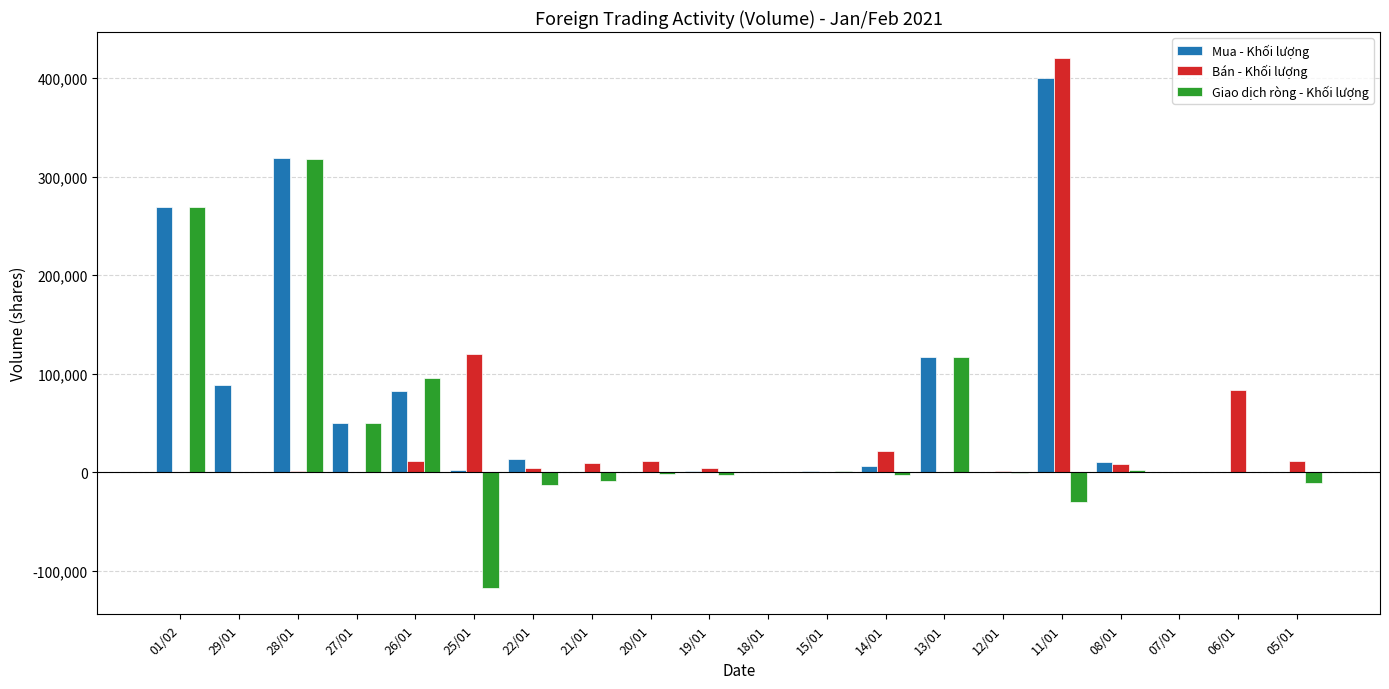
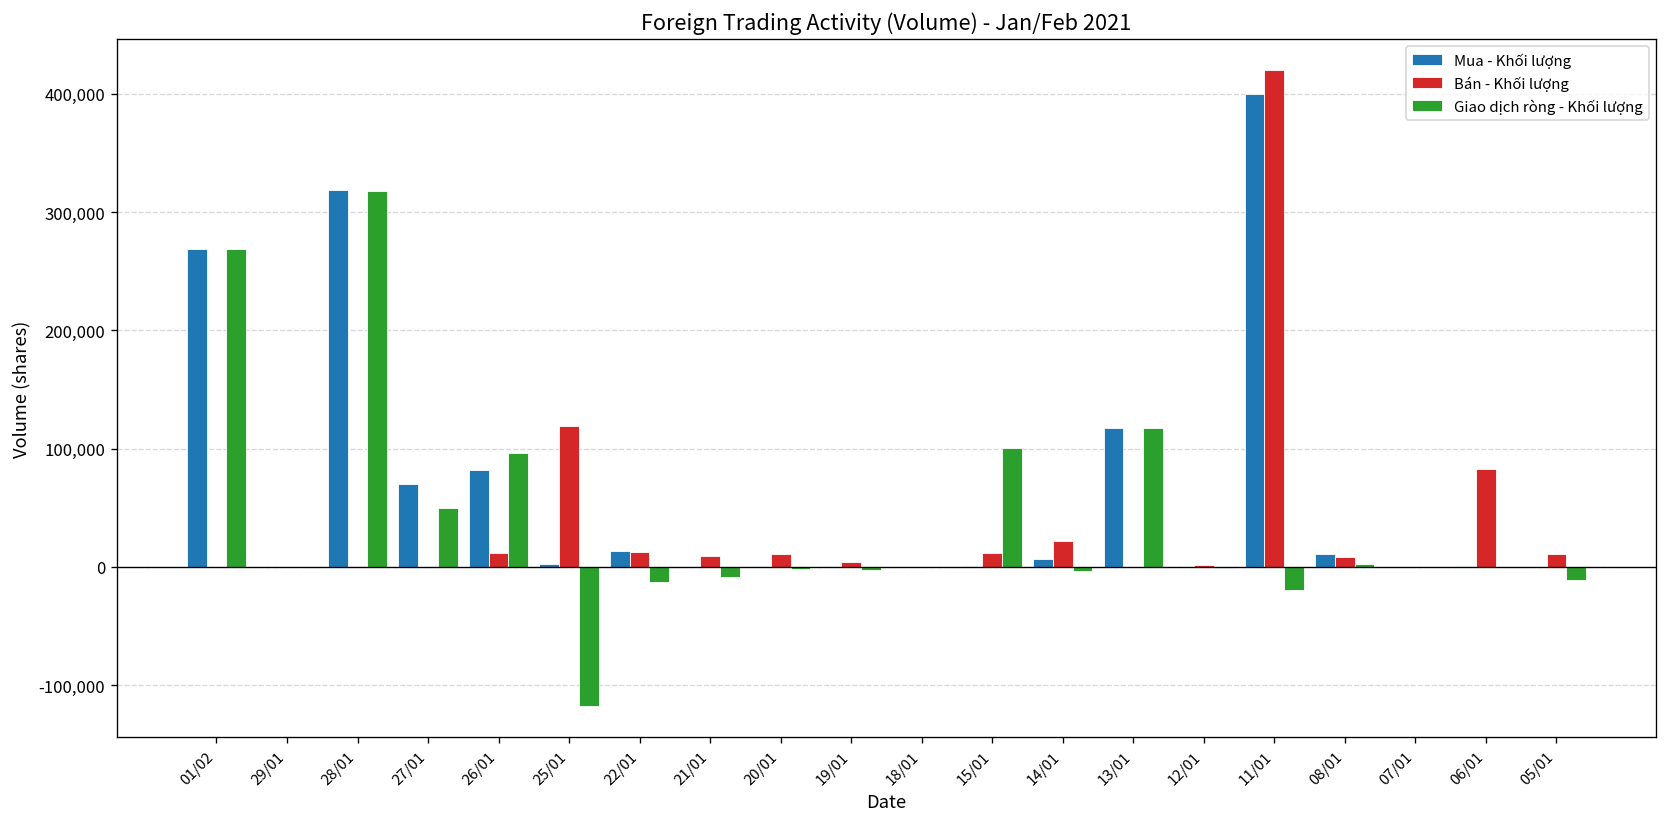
  {
    "Mua - Khối lượng": {
      "01/02": "270,000",
-     "29/01": "90,000",
+     "29/01": "0",
      "28/01": "320,000",
-     "27/01": "50,000",
+     "27/01": "70,000",
      "26/01": "80,000",
      "22/01": "10,000",
      "21/01": "0",
      "18/01": "0",
      "14/01": "10,000",
      "13/01": "120,000",
      "12/01": "0",
      "11/01": "400,000",
      "08/01": "10,000",
      "07/01": "0",
      "05/01": "0"
    },
    "Bán - Khối lượng": {
      "01/02": "0",
      "29/01": "0",
      "27/01": "0",
      "26/01": "10,000",
      "25/01": "120,000",
-     "22/01": "0",
+     "22/01": "10,000",
      "21/01": "10,000",
      "20/01": "10,000",
      "19/01": "0",
      "18/01": "0",
-     "15/01": "0",
+     "15/01": "10,000",
      "14/01": "20,000",
      "11/01": "420,000",
      "08/01": "10,000",
      "07/01": "0",
      "06/01": "80,000",
      "05/01": "10,000"
    },
    "Giao dịch ròng - Khối lượng": {
      "01/02": "270,000",
      "28/01": "320,000",
      "27/01": "50,000",
      "26/01": "100,000",
      "25/01": "-120,000",
      "22/01": "-10,000",
      "21/01": "-10,000",
      "19/01": "0",
      "18/01": "0",
-     "15/01": "0",
+     "15/01": "100,000",
      "14/01": "0",
      "13/01": "120,000",
-     "11/01": "-30,000",
+     "11/01": "-20,000",
      "08/01": "0",
      "07/01": "0",
      "05/01": "-10,000"
    }
  }
